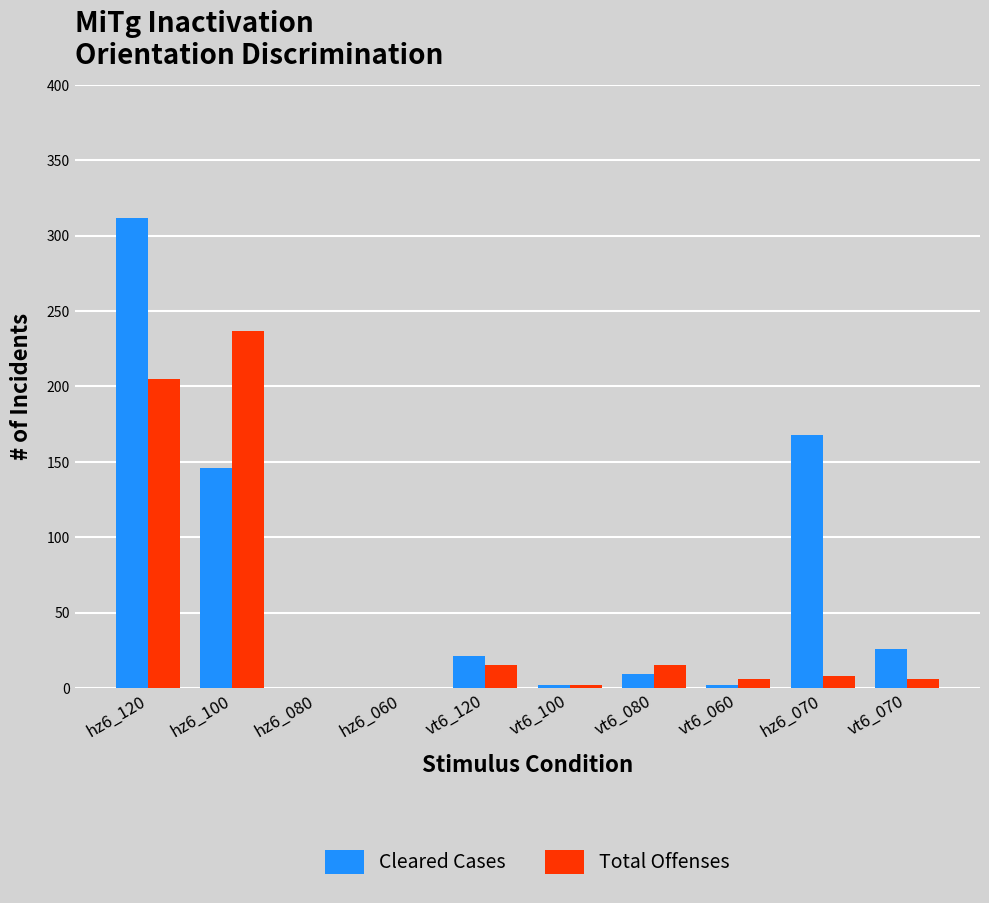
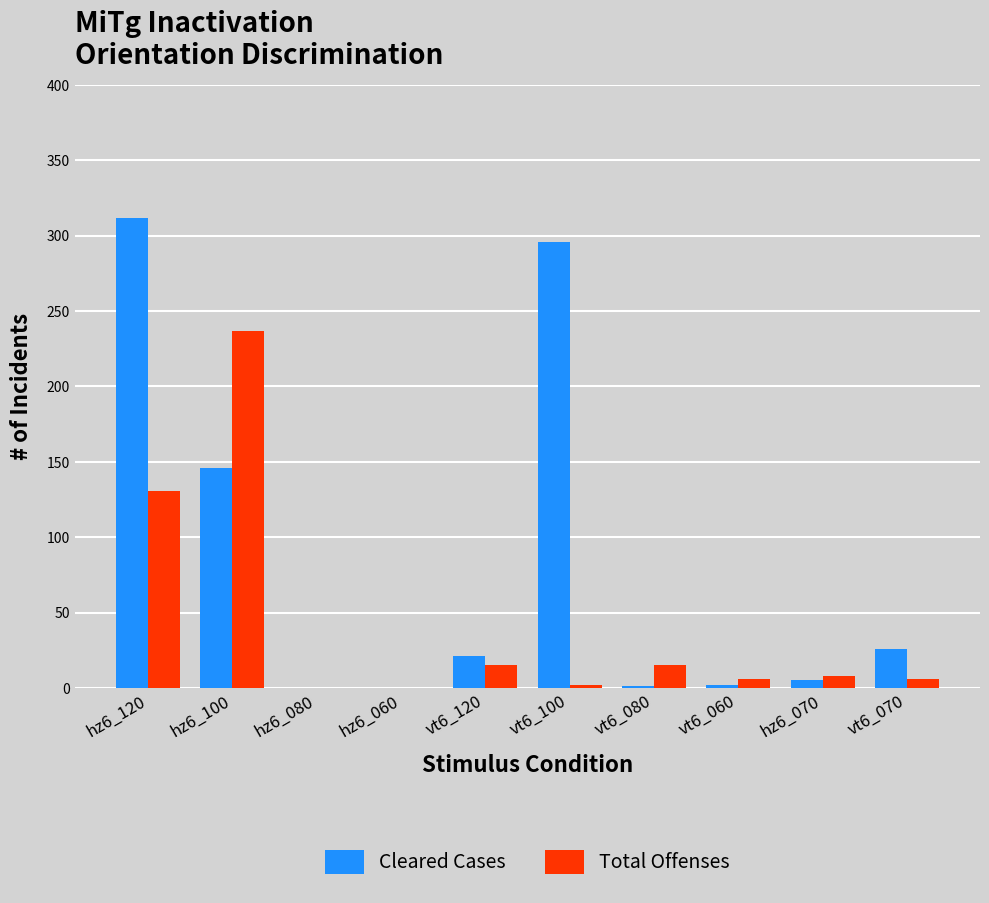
  {
    "Cleared Cases": {
      "hz6_120": 312,
      "hz6_100": 146,
      "hz6_080": 0,
      "hz6_060": 0,
      "vt6_120": 21,
-     "vt6_100": 2,
-     "vt6_080": 9,
+     "vt6_100": 296,
+     "vt6_080": 1,
      "vt6_060": 2,
-     "hz6_070": 168,
+     "hz6_070": 5,
      "vt6_070": 26
    },
    "Total Offenses": {
-     "hz6_120": 205,
+     "hz6_120": 131,
      "hz6_100": 237,
      "hz6_080": 0,
      "hz6_060": 0,
      "vt6_120": 15,
      "vt6_100": 2,
      "vt6_080": 15,
      "vt6_060": 6,
      "hz6_070": 8,
      "vt6_070": 6
    }
  }
